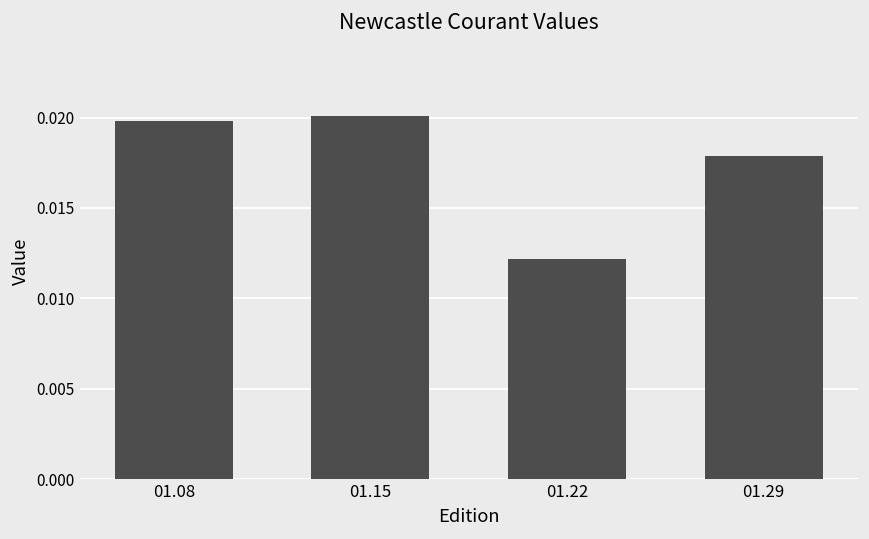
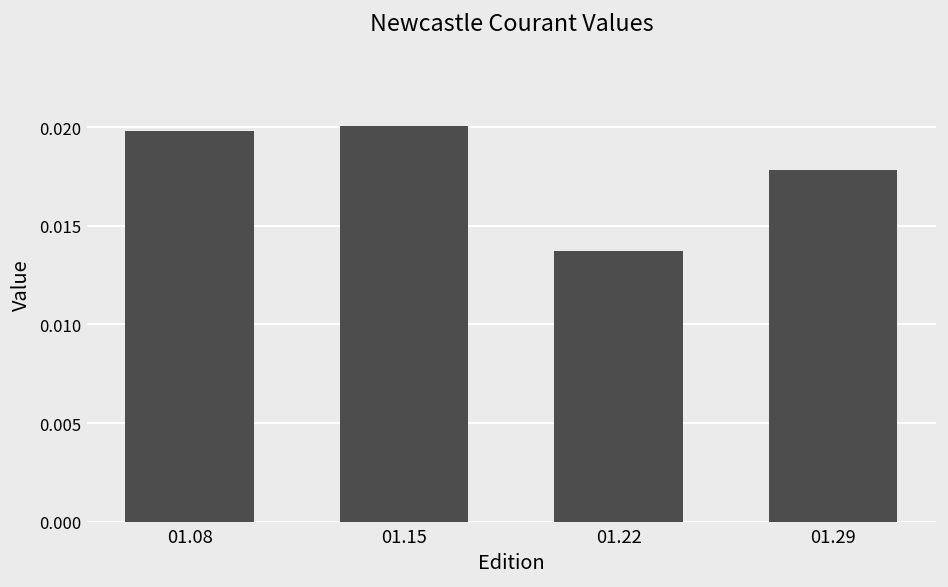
  {
    "01.08": 0.0198,
    "01.15": 0.0201,
-   "01.22": 0.0122,
+   "01.22": 0.0137,
    "01.29": 0.0178
  }
